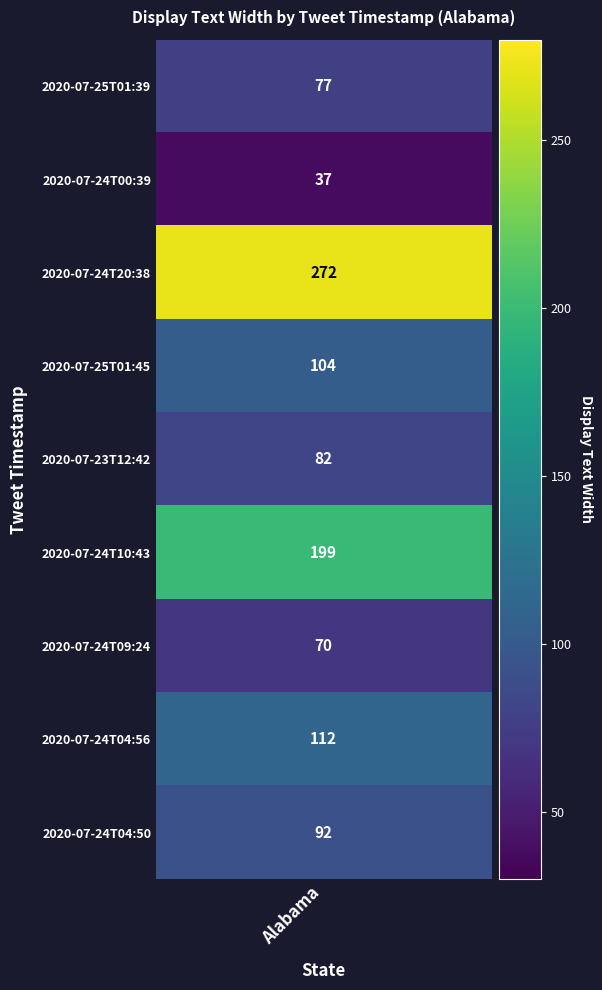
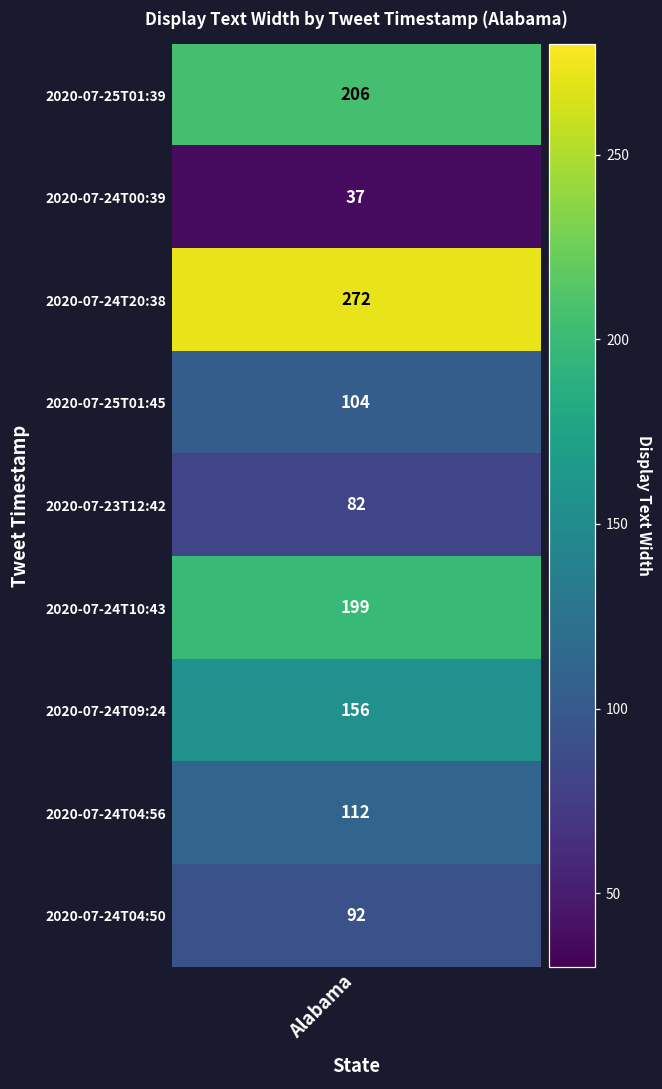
  {
    "2020-07-25T01:39": {
-     "Alabama": 77
+     "Alabama": 206
    },
    "2020-07-24T00:39": {
      "Alabama": 37
    },
    "2020-07-24T20:38": {
      "Alabama": 272
    },
    "2020-07-25T01:45": {
      "Alabama": 104
    },
    "2020-07-23T12:42": {
      "Alabama": 82
    },
    "2020-07-24T10:43": {
      "Alabama": 199
    },
    "2020-07-24T09:24": {
-     "Alabama": 70
+     "Alabama": 156
    },
    "2020-07-24T04:56": {
      "Alabama": 112
    },
    "2020-07-24T04:50": {
      "Alabama": 92
    }
  }
